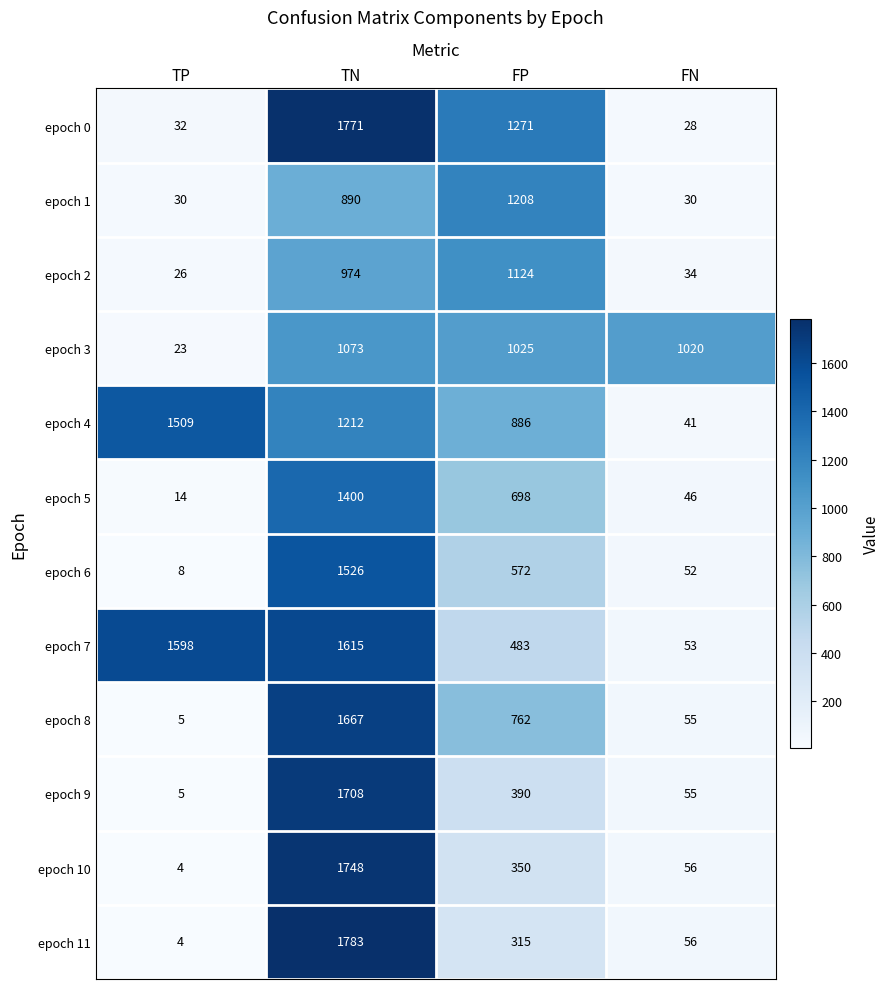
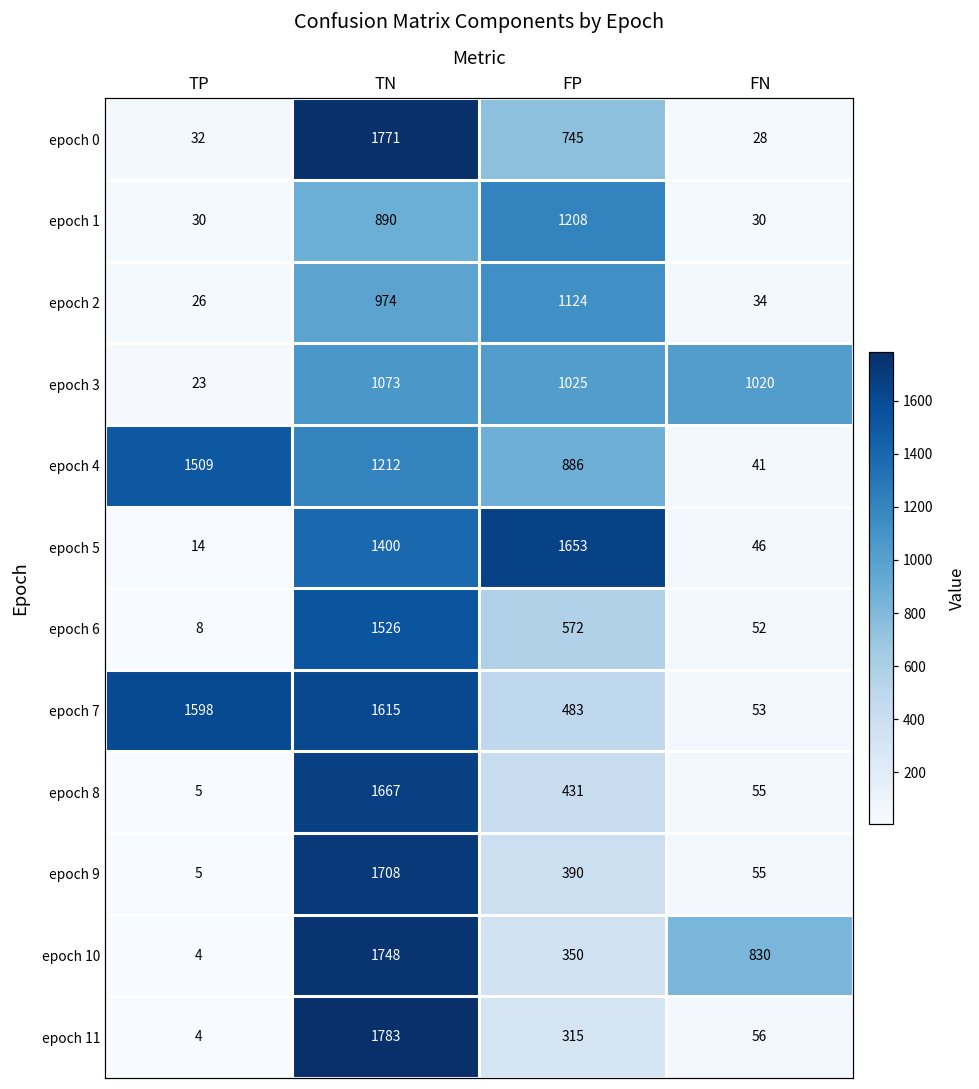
  {
    "epoch 0": {
      "TP": 32,
      "TN": 1771,
-     "FP": 1271,
+     "FP": 745,
      "FN": 28
    },
    "epoch 1": {
      "TP": 30,
      "TN": 890,
      "FP": 1208,
      "FN": 30
    },
    "epoch 2": {
      "TP": 26,
      "TN": 974,
      "FP": 1124,
      "FN": 34
    },
    "epoch 3": {
      "TP": 23,
      "TN": 1073,
      "FP": 1025,
      "FN": 1020
    },
    "epoch 4": {
      "TP": 1509,
      "TN": 1212,
      "FP": 886,
      "FN": 41
    },
    "epoch 5": {
      "TP": 14,
      "TN": 1400,
-     "FP": 698,
+     "FP": 1653,
      "FN": 46
    },
    "epoch 6": {
      "TP": 8,
      "TN": 1526,
      "FP": 572,
      "FN": 52
    },
    "epoch 7": {
      "TP": 1598,
      "TN": 1615,
      "FP": 483,
      "FN": 53
    },
    "epoch 8": {
      "TP": 5,
      "TN": 1667,
-     "FP": 762,
+     "FP": 431,
      "FN": 55
    },
    "epoch 9": {
      "TP": 5,
      "TN": 1708,
      "FP": 390,
      "FN": 55
    },
    "epoch 10": {
      "TP": 4,
      "TN": 1748,
      "FP": 350,
-     "FN": 56
+     "FN": 830
    },
    "epoch 11": {
      "TP": 4,
      "TN": 1783,
      "FP": 315,
      "FN": 56
    }
  }
